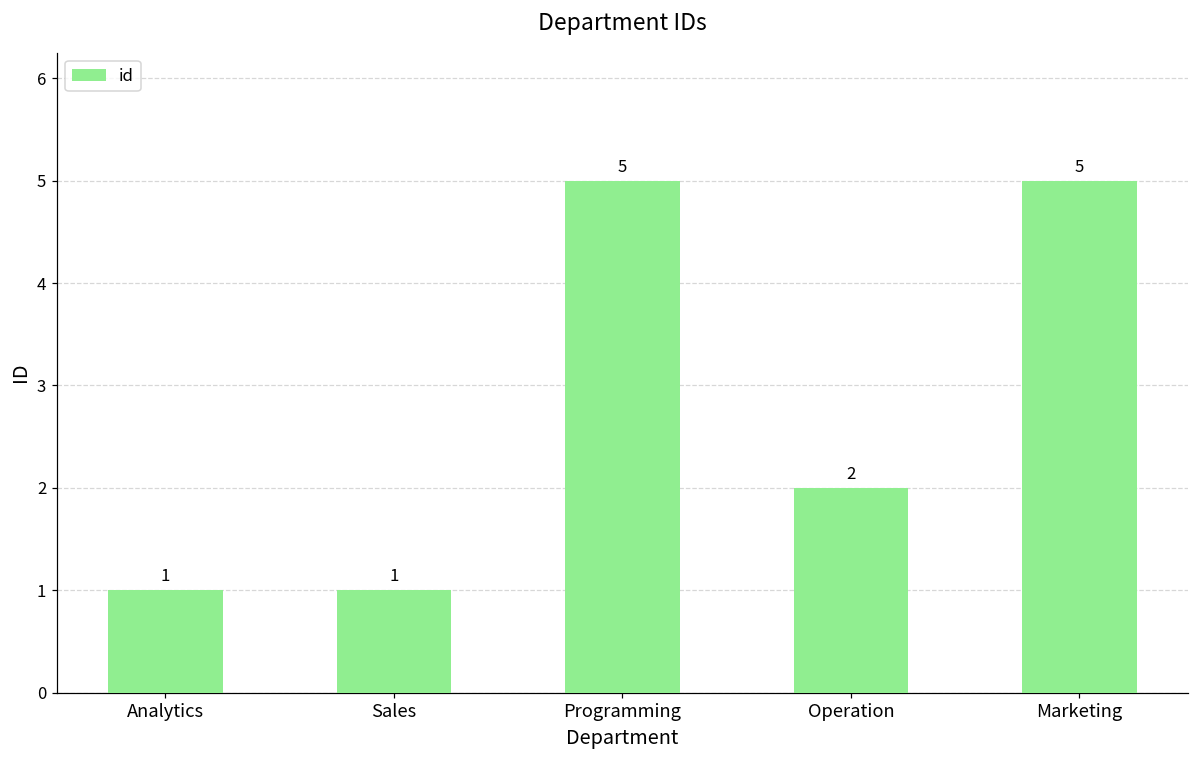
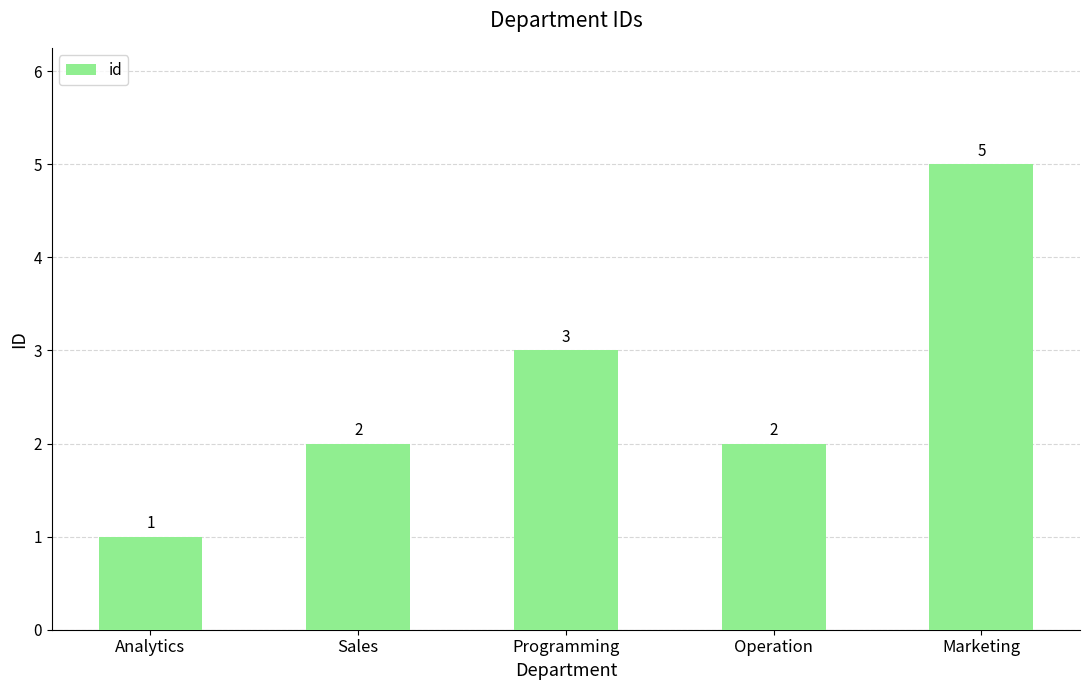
  {
    "Analytics": 1,
-   "Sales": 1,
-   "Programming": 5,
+   "Sales": 2,
+   "Programming": 3,
    "Operation": 2,
    "Marketing": 5
  }
